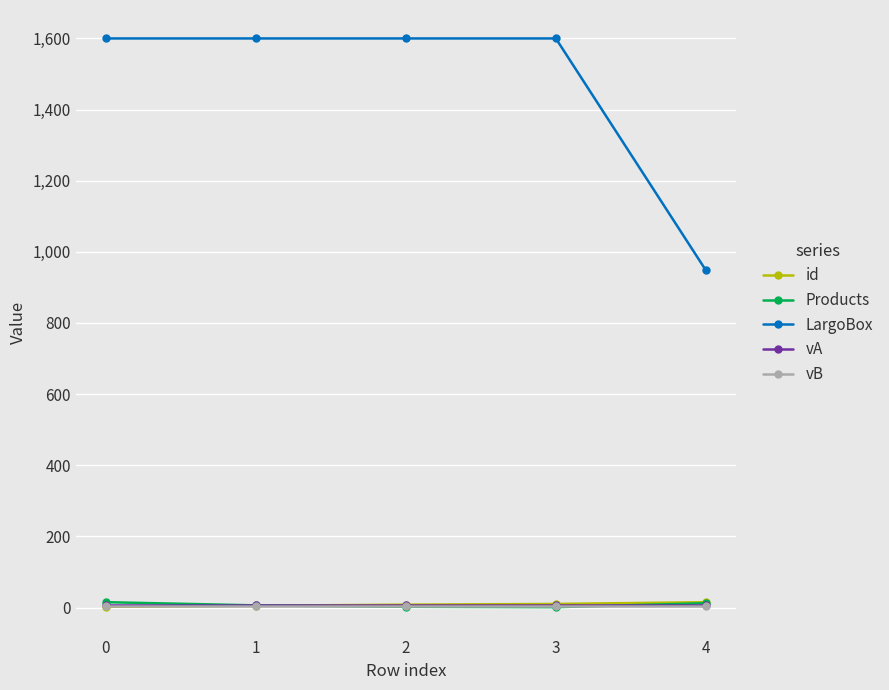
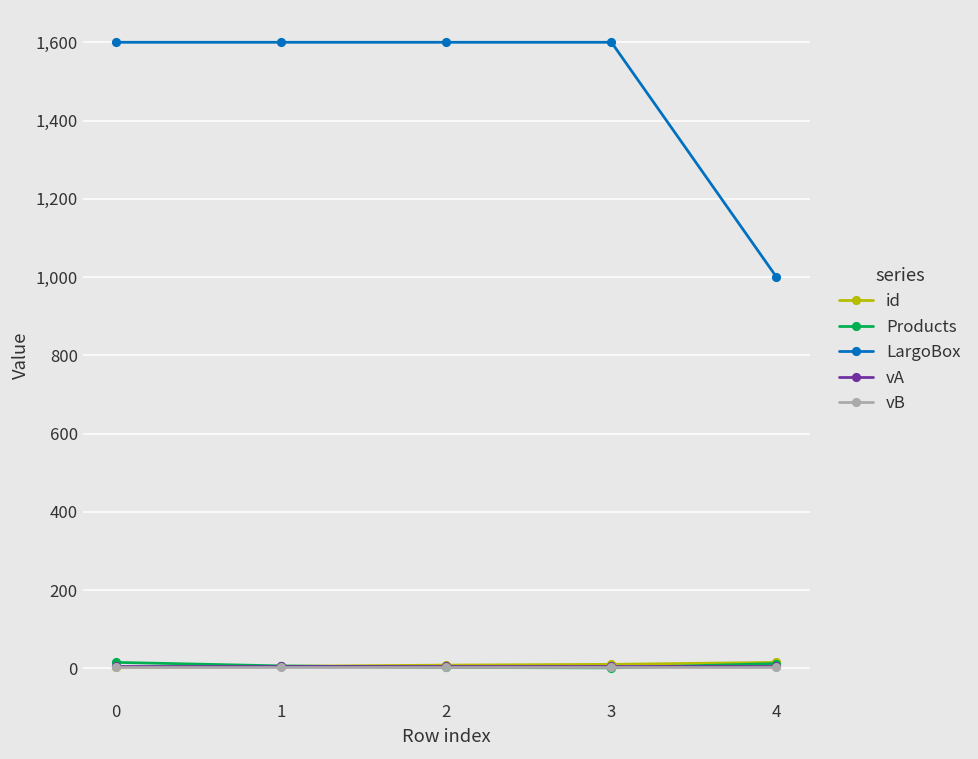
  {
    "Products": {
      "0": "20"
    },
    "LargoBox": {
      "0": "1,600",
      "1": "1,600",
      "2": "1,600",
      "3": "1,600",
-     "4": "950"
+     "4": "1,000"
    }
  }
